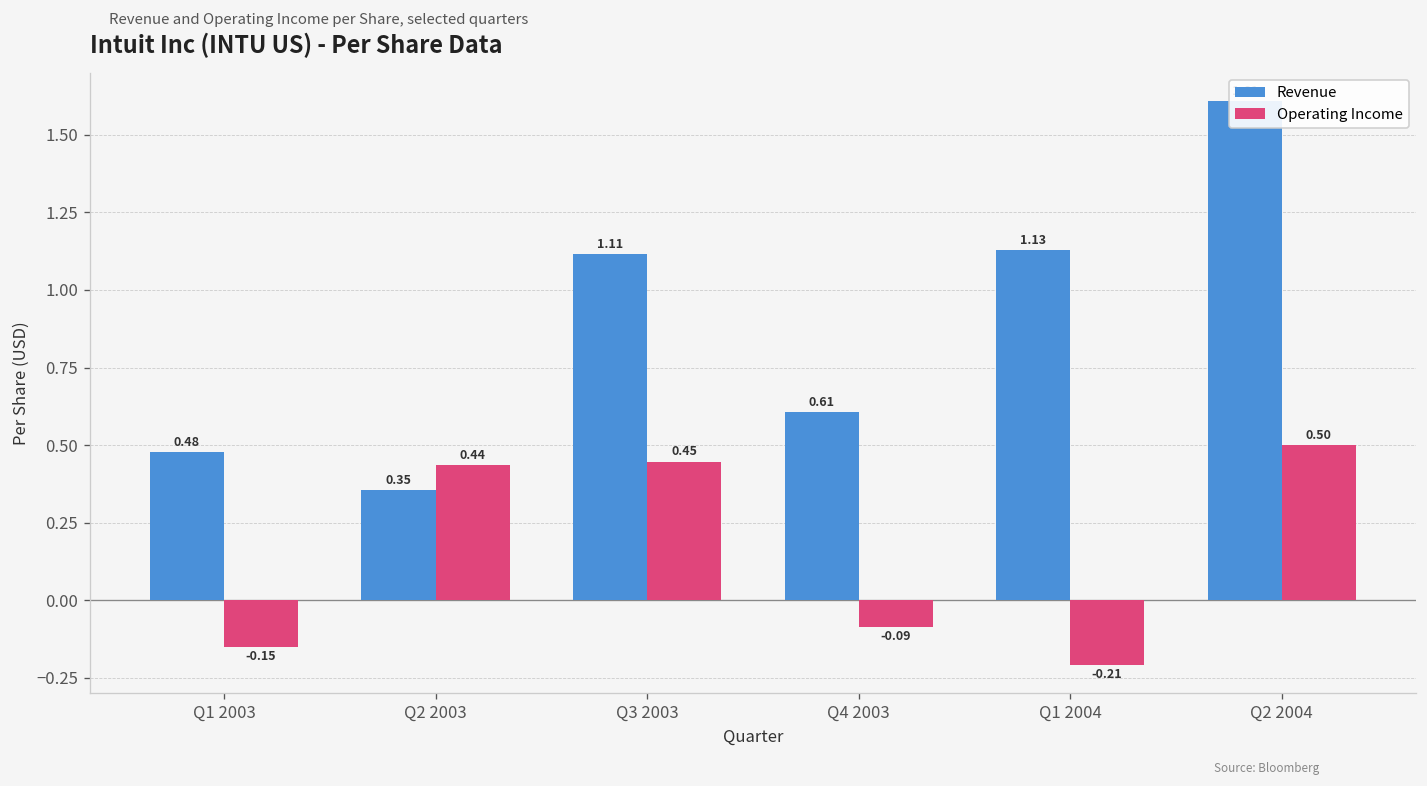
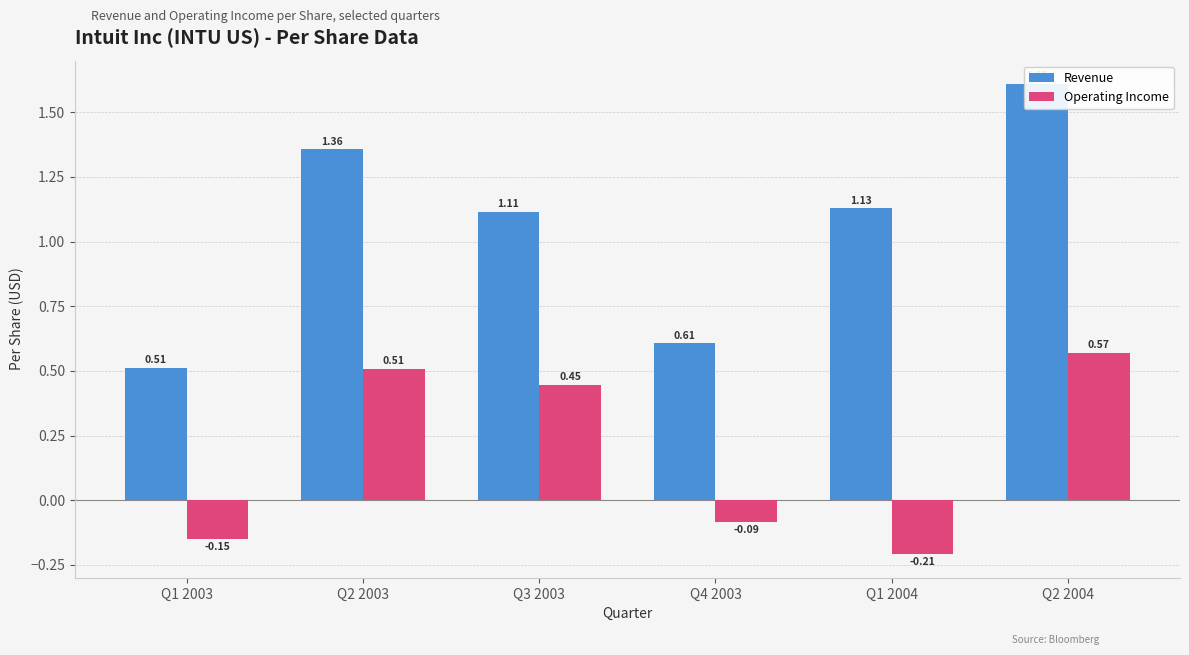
  {
    "Revenue": {
-     "Q1 2003": 0.48,
-     "Q2 2003": 0.35,
+     "Q1 2003": 0.51,
+     "Q2 2003": 1.36,
      "Q3 2003": 1.11,
      "Q4 2003": 0.61,
      "Q1 2004": 1.13
    },
    "Operating Income": {
      "Q1 2003": -0.15,
-     "Q2 2003": 0.44,
+     "Q2 2003": 0.51,
      "Q3 2003": 0.45,
      "Q4 2003": -0.09,
      "Q1 2004": -0.21,
-     "Q2 2004": 0.50
+     "Q2 2004": 0.57
    }
  }
